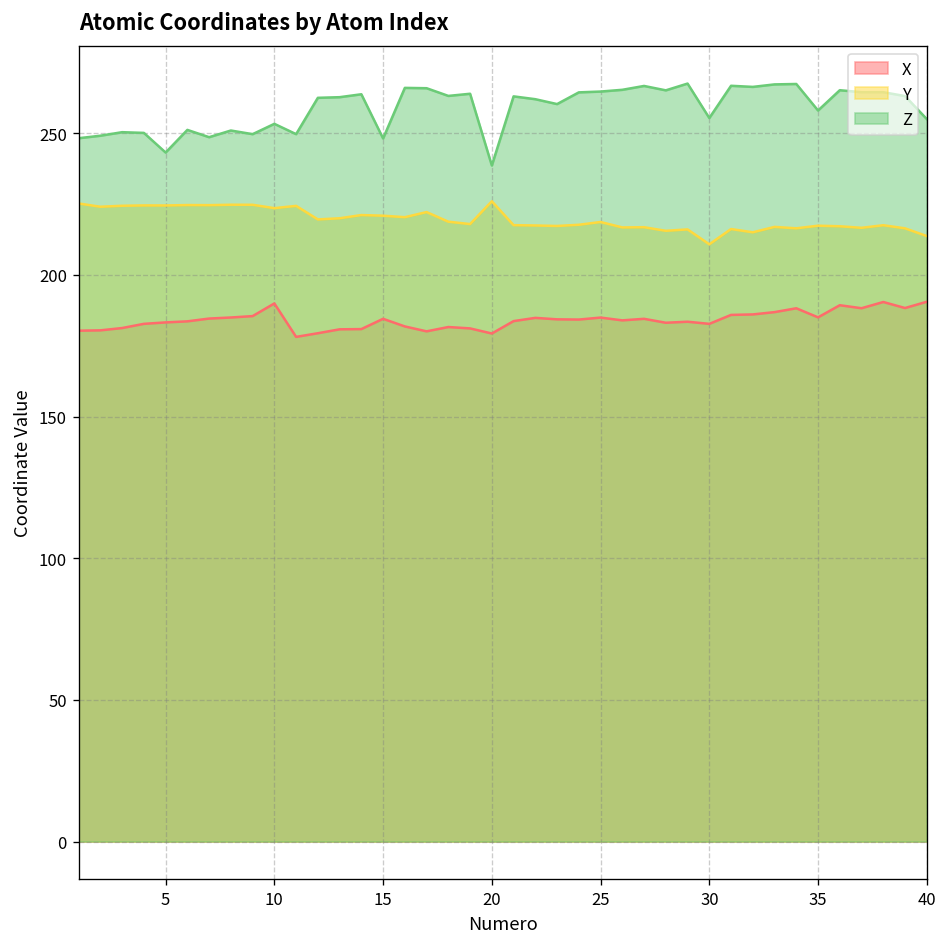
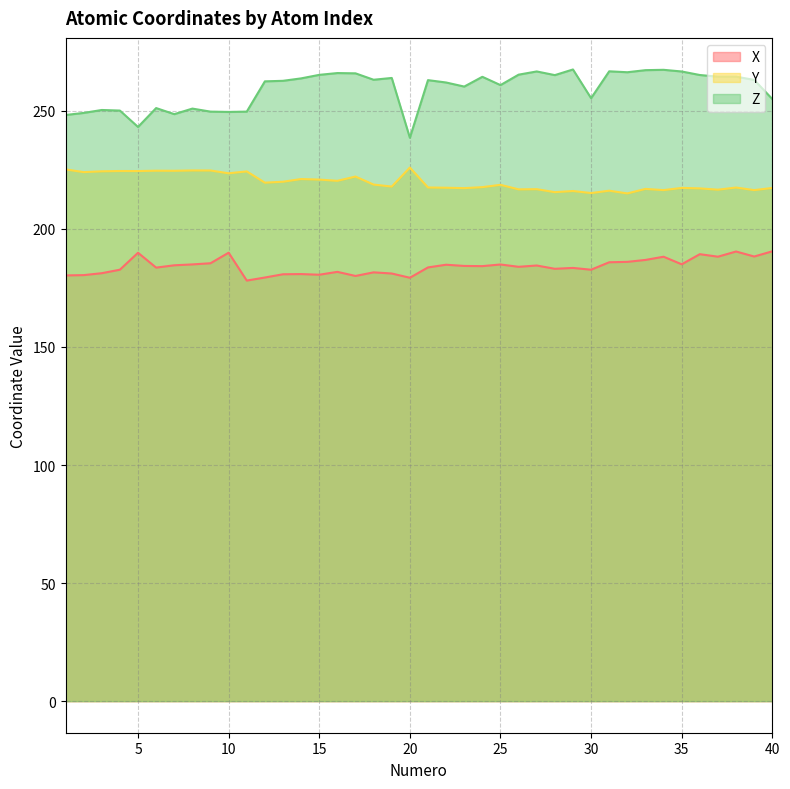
  {
    "X": {
-     "5": 183,
+     "5": 190,
      "10": 190,
-     "15": 184,
+     "15": 181,
      "20": 179,
      "25": 185,
      "30": 183,
      "35": 185,
      "40": 190
    },
    "Y": {
      "5": 224,
      "10": 224,
      "15": 221,
      "20": 226,
      "25": 219,
-     "30": 211,
+     "30": 215,
      "35": 217,
-     "40": 214
+     "40": 217
    },
    "Z": {
      "5": 243,
-     "10": 253,
-     "15": 248,
+     "10": 250,
+     "15": 265,
      "20": 239,
-     "25": 265,
+     "25": 261,
      "30": 255,
-     "35": 258,
+     "35": 267,
      "40": 255
    }
  }
